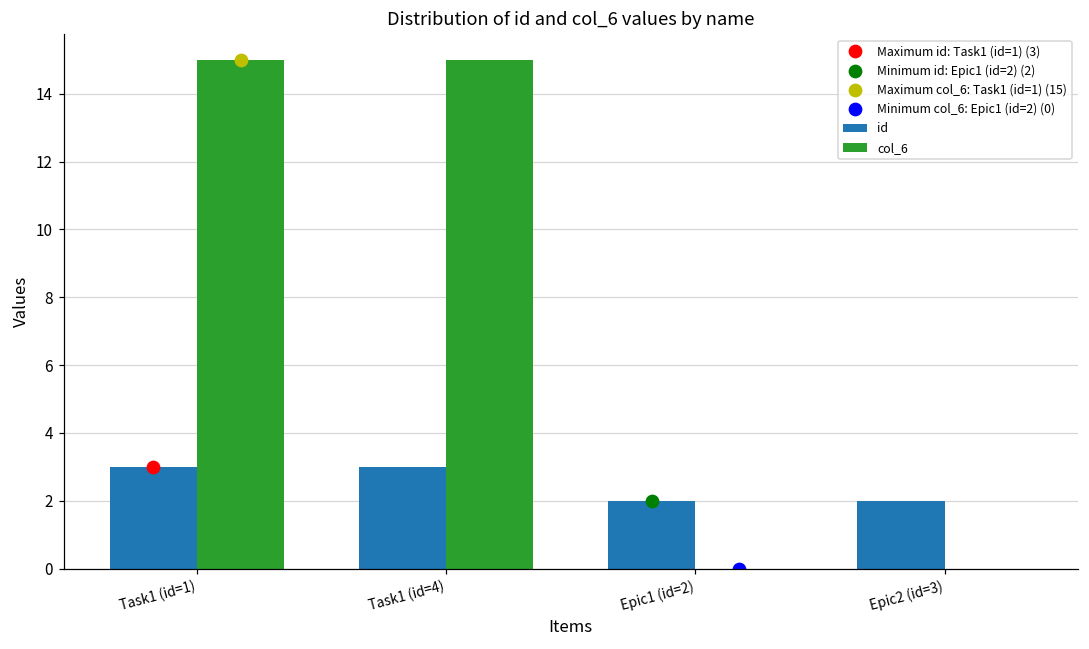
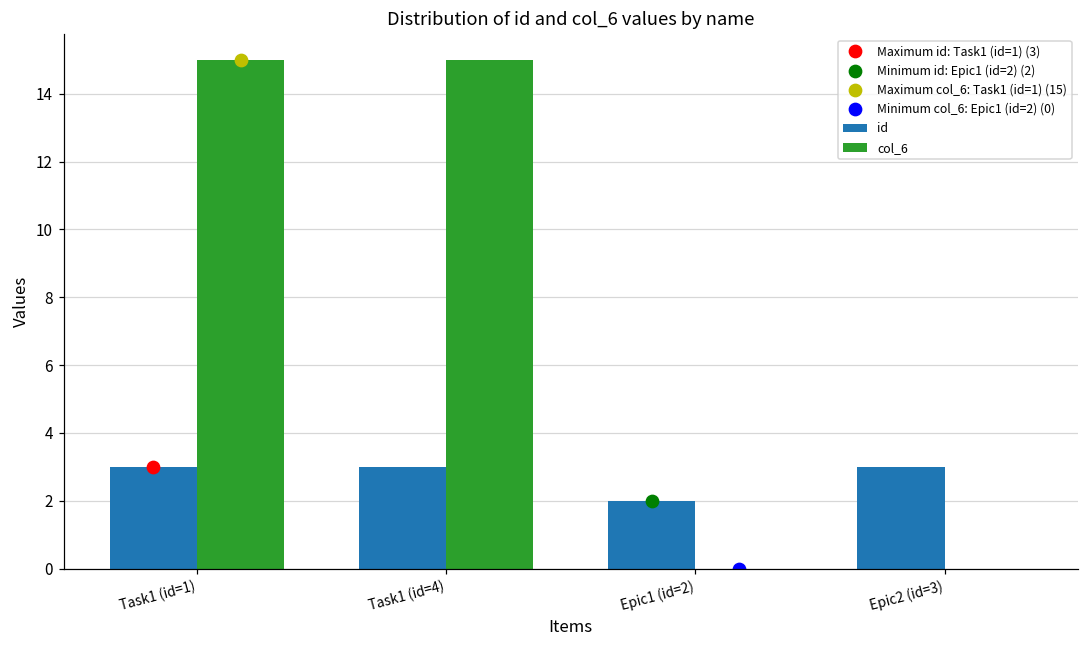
  {
    "id": {
      "Task1 (id=1)": 3,
      "Task1 (id=4)": 3,
      "Epic1 (id=2)": 2,
-     "Epic2 (id=3)": 2
+     "Epic2 (id=3)": 3
    },
    "col_6": {
      "Task1 (id=1)": 15,
      "Task1 (id=4)": 15,
      "Epic1 (id=2)": 0,
      "Epic2 (id=3)": 0
    }
  }
